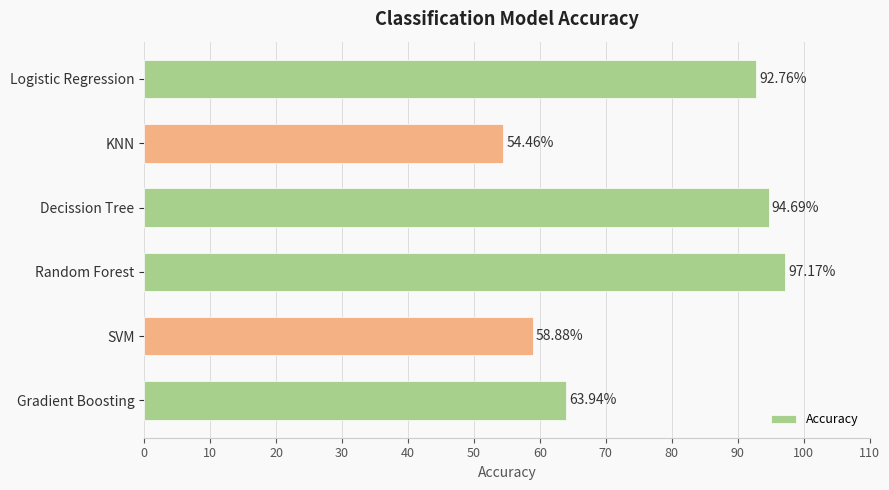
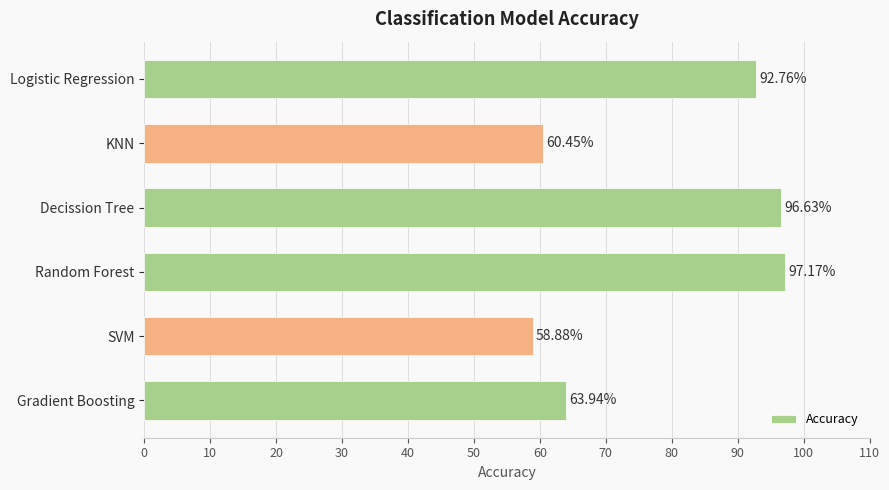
  {
    "Logistic Regression": "92.76%",
-   "KNN": "54.46%",
-   "Decission Tree": "94.69%",
+   "KNN": "60.45%",
+   "Decission Tree": "96.63%",
    "Random Forest": "97.17%",
    "SVM": "58.88%",
    "Gradient Boosting": "63.94%"
  }
